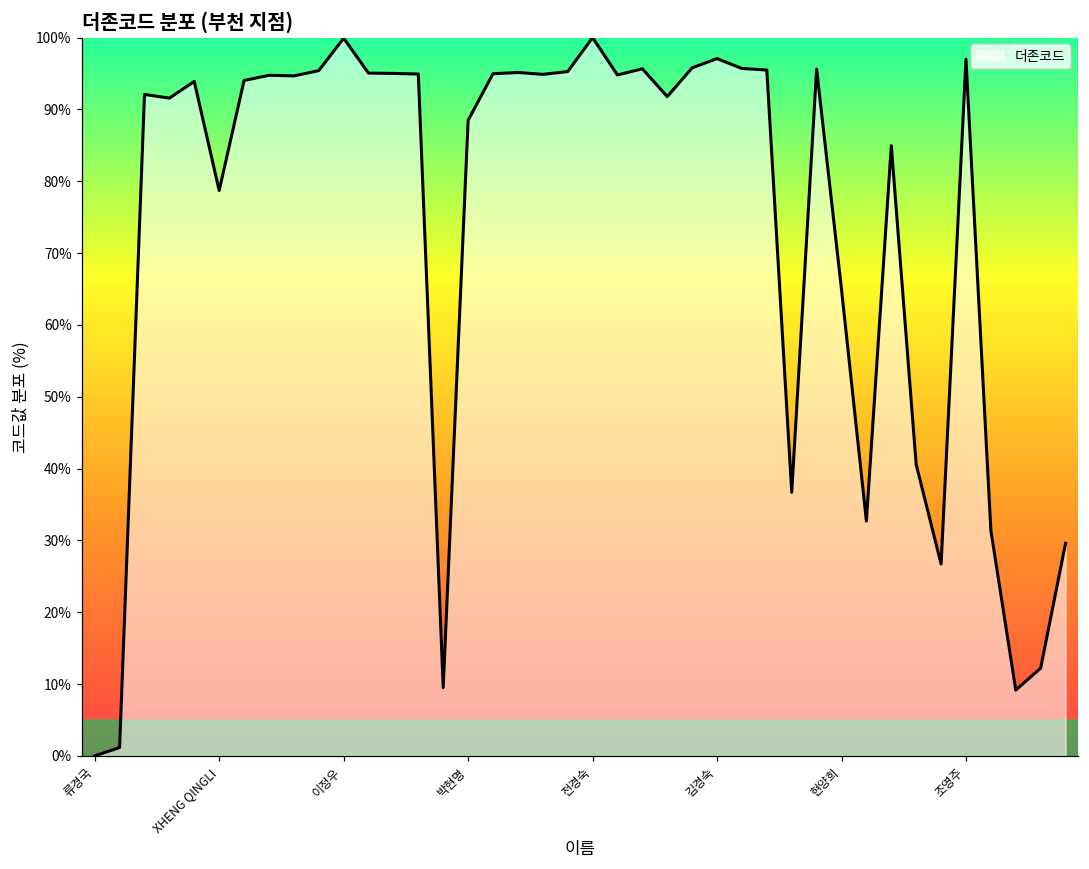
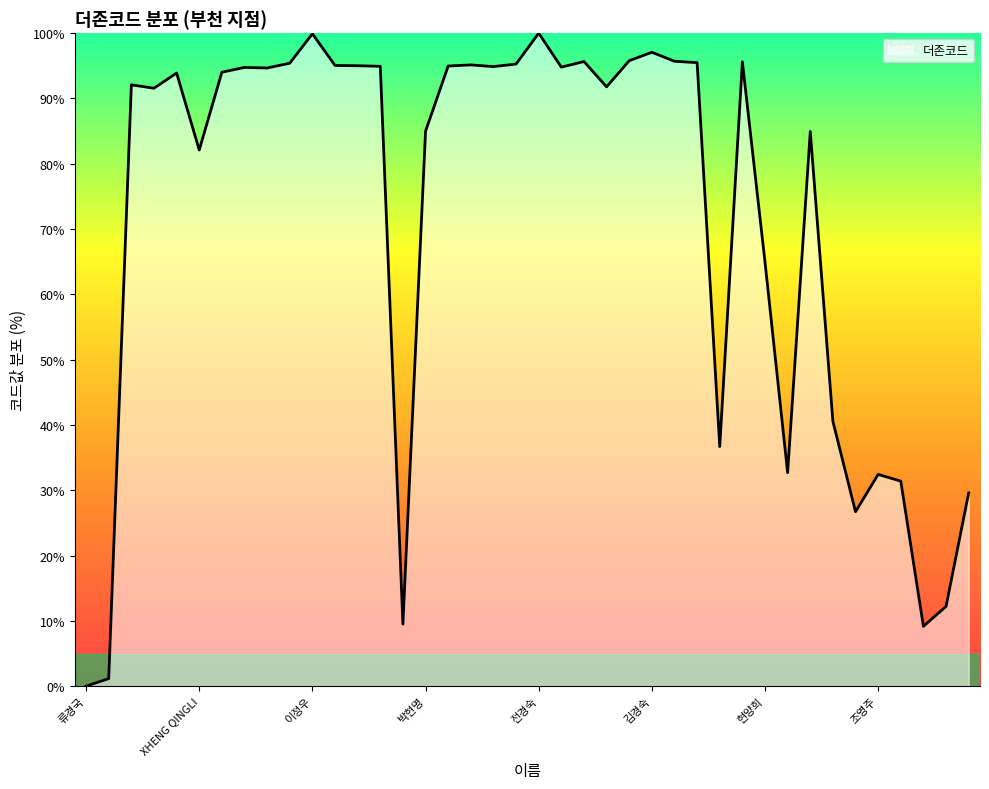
  {
-   "XHENG QINGLI": "79%",
+   "XHENG QINGLI": "82%",
    "이정우": "100%",
-   "박현명": "88%",
+   "박현명": "85%",
    "전경숙": "100%",
    "김경숙": "97%",
    "현양희": "65%",
-   "조영주": "97%"
+   "조영주": "32%"
  }
